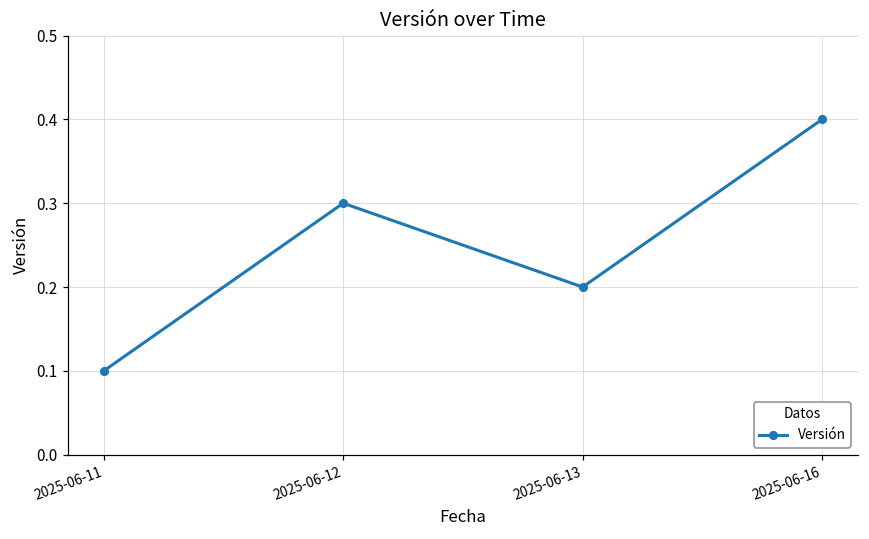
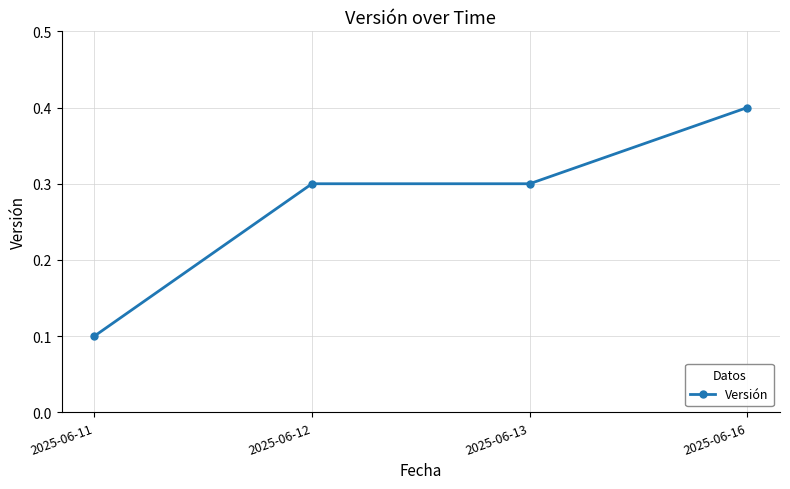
  {
    "2025-06-11": 0.1,
    "2025-06-12": 0.3,
-   "2025-06-13": 0.2,
+   "2025-06-13": 0.3,
    "2025-06-16": 0.4
  }
